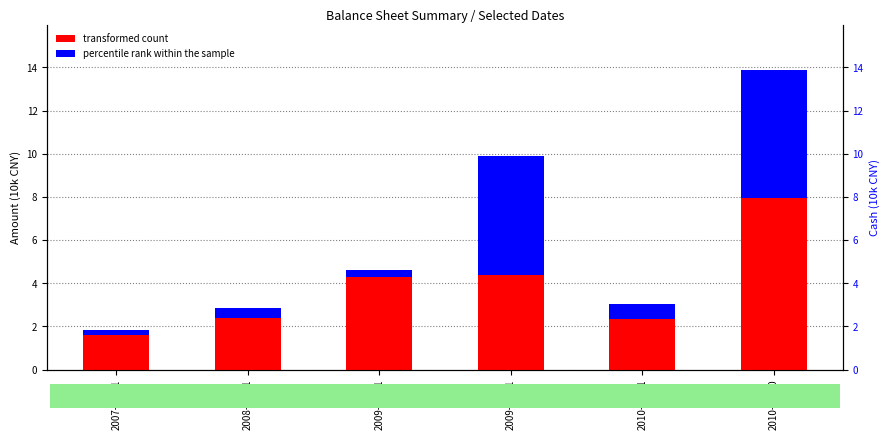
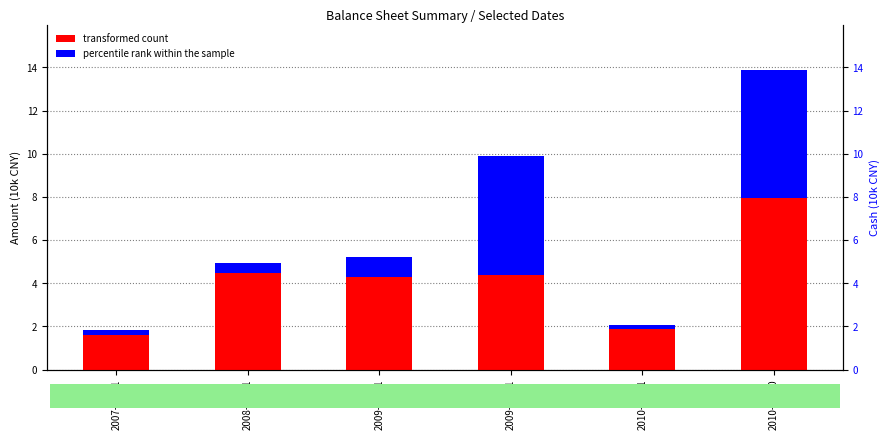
  {
    "transformed count": {
      "2007-12-31": 1.6,
-     "2008-12-31": 2.4,
+     "2008-12-31": 4.5,
      "2009-03-31": 4.3,
      "2009-12-31": 4.4,
-     "2010-03-31": 2.3,
+     "2010-03-31": 1.9,
      "2010-06-30": 7.9
    },
    "percentile rank within the sample": {
      "2007-12-31": 0.2,
      "2008-12-31": 0.5,
-     "2009-03-31": 0.4,
+     "2009-03-31": 0.9,
      "2009-12-31": 5.5,
-     "2010-03-31": 0.7,
+     "2010-03-31": 0.2,
      "2010-06-30": 5.9
    }
  }
